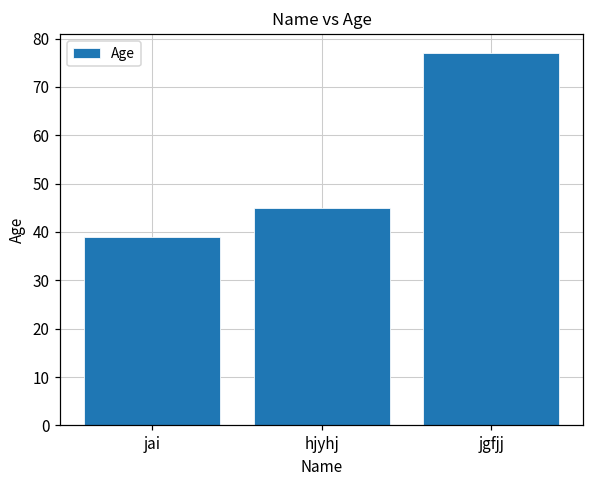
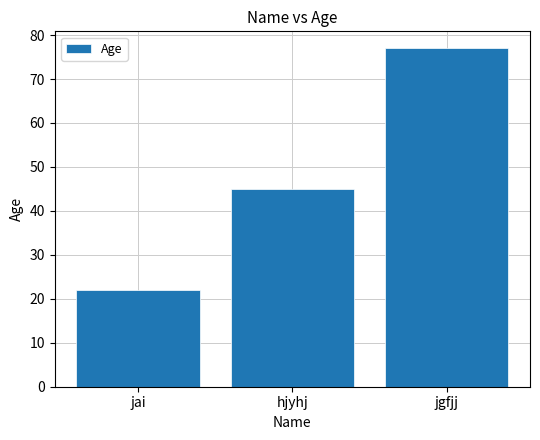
  {
-   "jai": 39,
+   "jai": 22,
    "hjyhj": 45,
    "jgfjj": 77
  }
